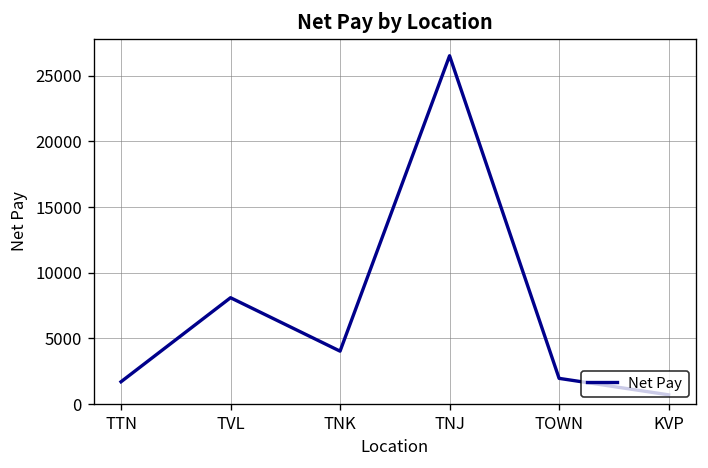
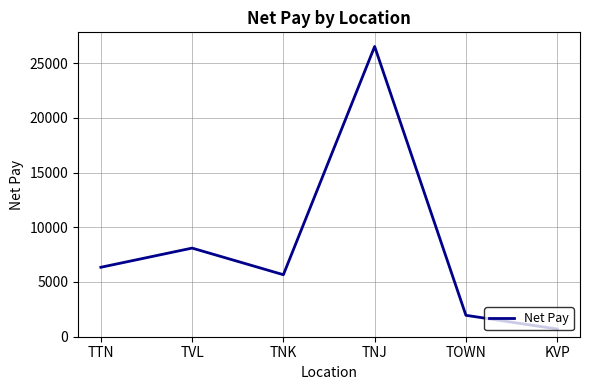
  {
-   "TTN": 1700,
+   "TTN": 6300,
    "TVL": 8100,
-   "TNK": 4000,
+   "TNK": 5700,
    "TNJ": 26500,
    "TOWN": 2000
  }
